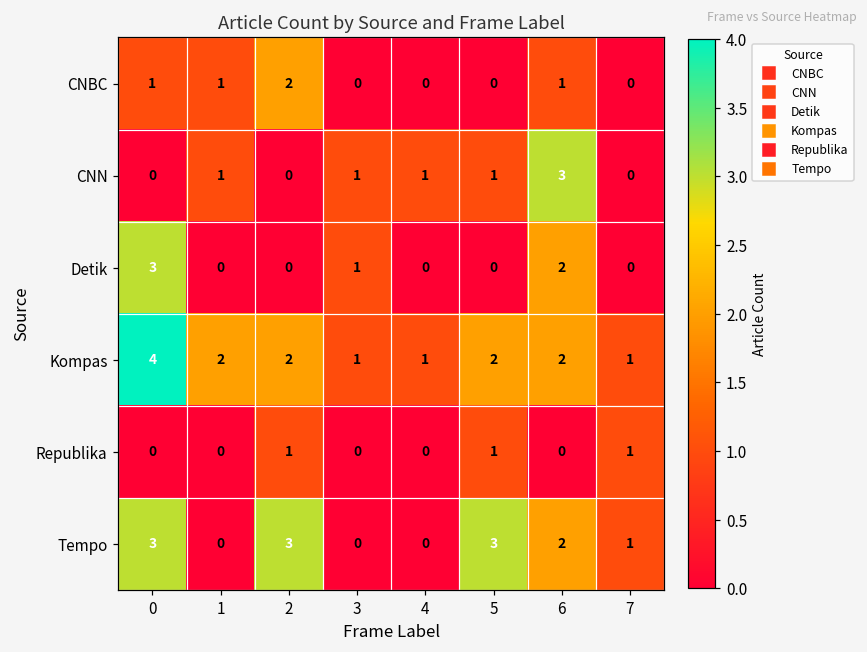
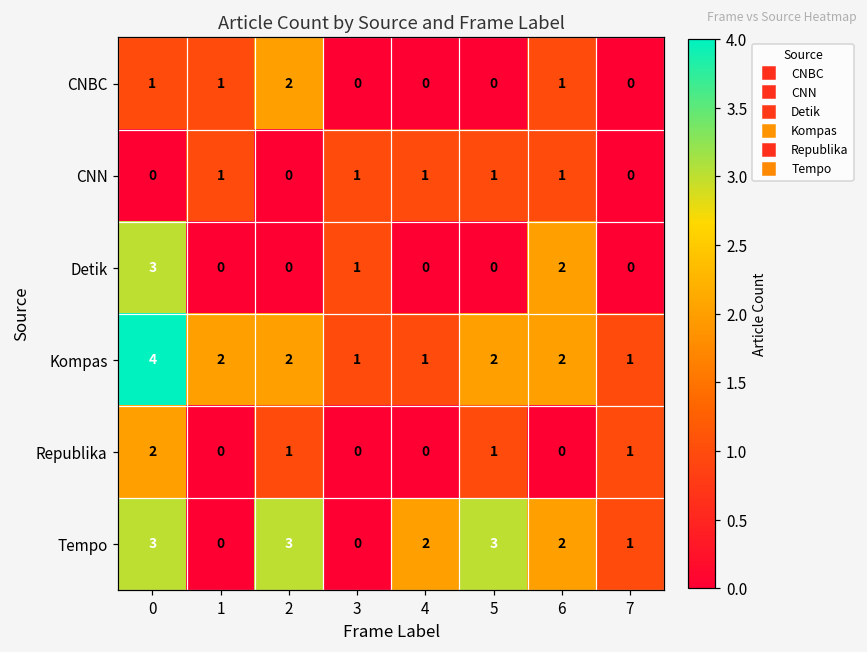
  {
    "CNBC": {
      "0": 1,
      "1": 1,
      "2": 2,
      "3": 0,
      "4": 0,
      "5": 0,
      "6": 1,
      "7": 0
    },
    "CNN": {
      "0": 0,
      "1": 1,
      "2": 0,
      "3": 1,
      "4": 1,
      "5": 1,
-     "6": 3,
+     "6": 1,
      "7": 0
    },
    "Detik": {
      "0": 3,
      "1": 0,
      "2": 0,
      "3": 1,
      "4": 0,
      "5": 0,
      "6": 2,
      "7": 0
    },
    "Kompas": {
      "0": 4,
      "1": 2,
      "2": 2,
      "3": 1,
      "4": 1,
      "5": 2,
      "6": 2,
      "7": 1
    },
    "Republika": {
-     "0": 0,
+     "0": 2,
      "1": 0,
      "2": 1,
      "3": 0,
      "4": 0,
      "5": 1,
      "6": 0,
      "7": 1
    },
    "Tempo": {
      "0": 3,
      "1": 0,
      "2": 3,
      "3": 0,
-     "4": 0,
+     "4": 2,
      "5": 3,
      "6": 2,
      "7": 1
    }
  }
